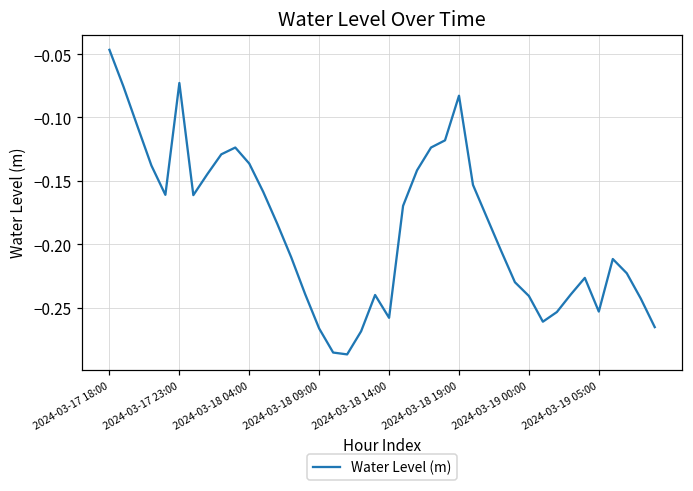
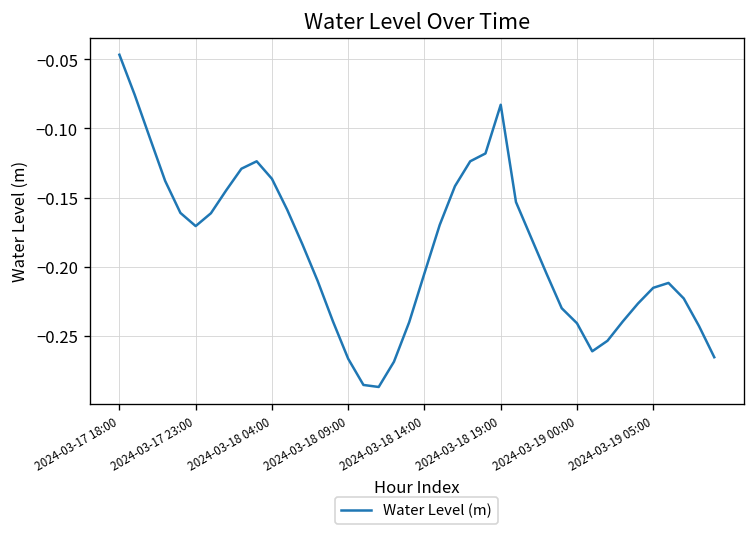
  {
    "2024-03-17 18:00": -0.047,
-   "2024-03-17 23:00": -0.073,
+   "2024-03-17 23:00": -0.171,
    "2024-03-18 04:00": -0.136,
    "2024-03-18 09:00": -0.267,
-   "2024-03-18 14:00": -0.258,
+   "2024-03-18 14:00": -0.205,
    "2024-03-18 19:00": -0.083,
    "2024-03-19 00:00": -0.241,
-   "2024-03-19 05:00": -0.253
+   "2024-03-19 05:00": -0.215
  }
